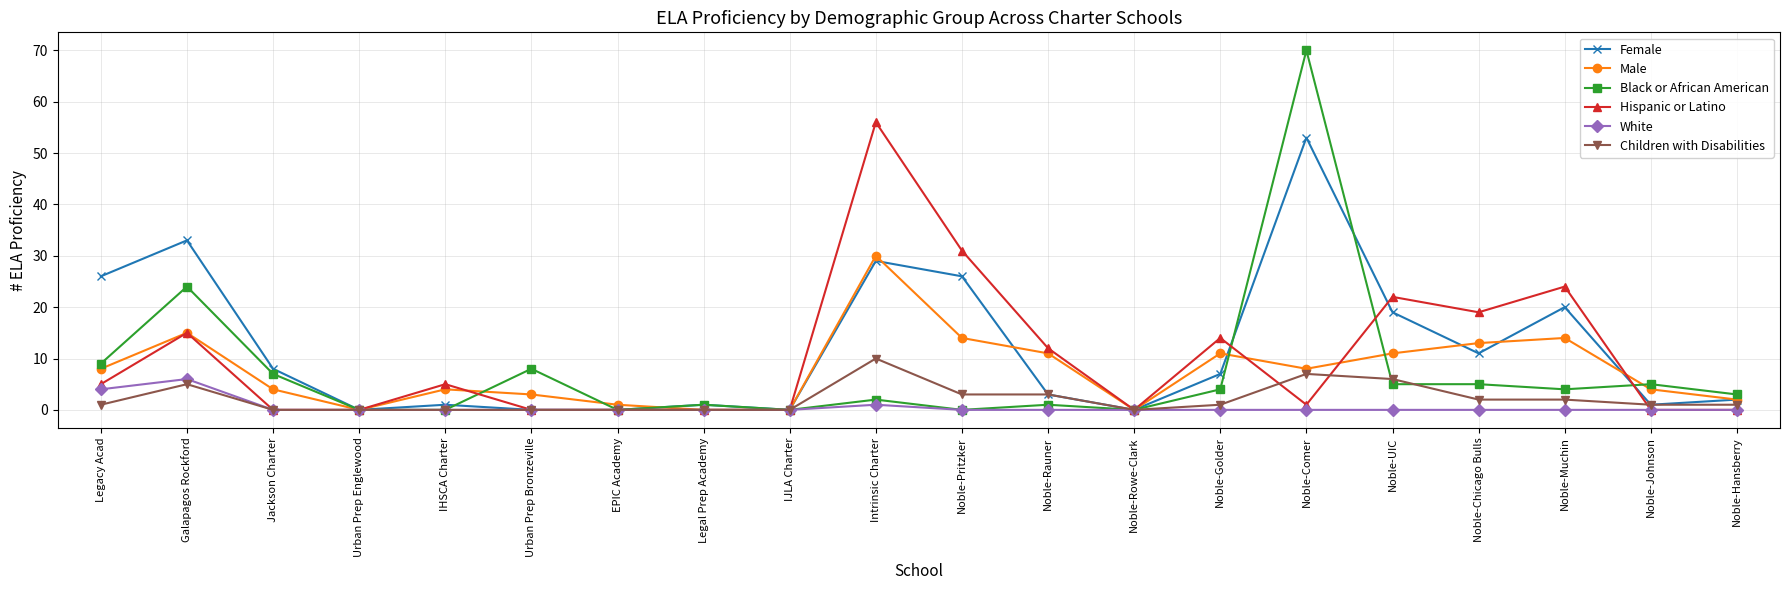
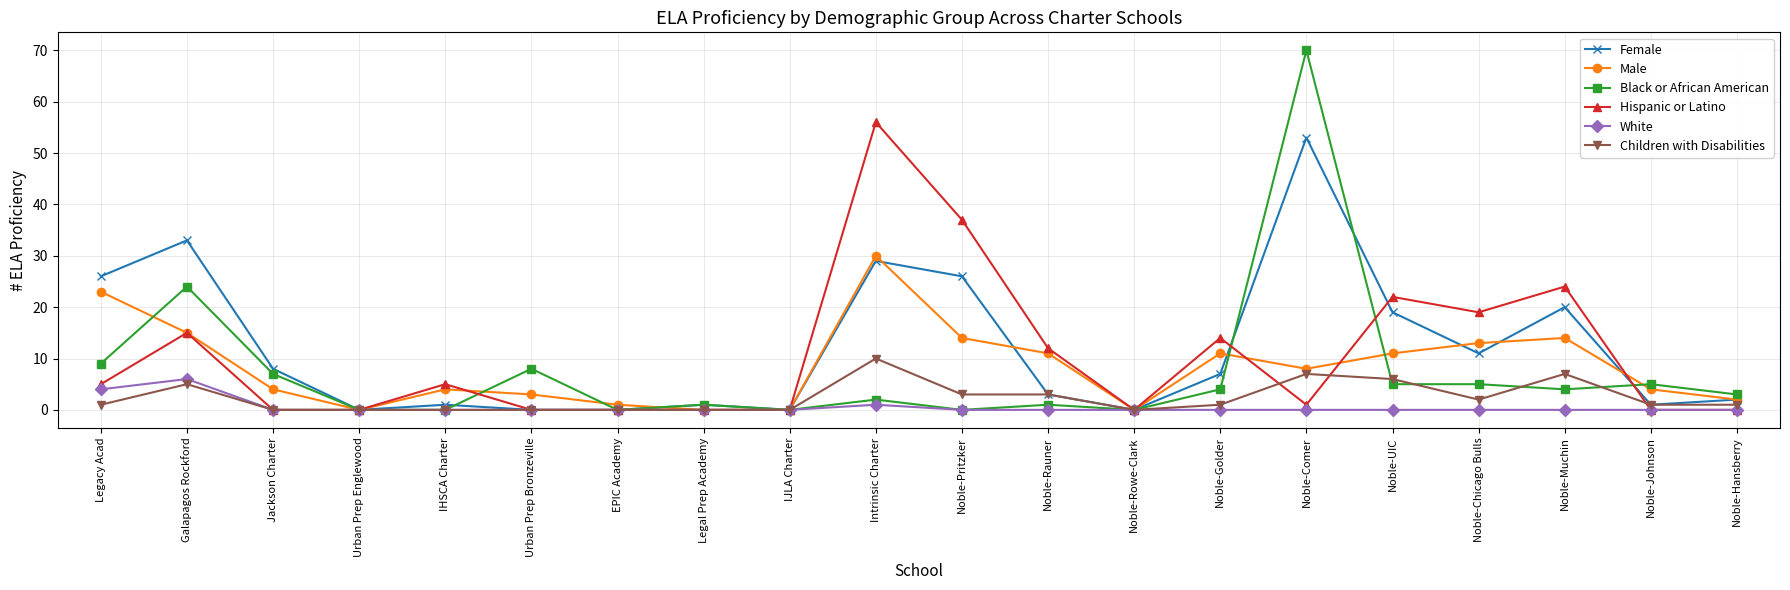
  {
    "Female": {
      "Legacy Acad": 26,
      "Galapagos Rockford": 33,
      "Jackson Charter": 8,
      "IHSCA Charter": 1,
      "Intrinsic Charter": 29,
      "Noble-Pritzker": 26,
      "Noble-Golder": 7,
      "Noble-Comer": 53,
      "Noble-UIC": 19,
      "Noble-Chicago Bulls": 11,
      "Noble-Muchin": 20
    },
    "Male": {
-     "Legacy Acad": 8,
+     "Legacy Acad": 23,
      "Jackson Charter": 4,
      "IHSCA Charter": 4,
      "Urban Prep Bronzeville": 3,
      "EPIC Academy": 1,
      "Intrinsic Charter": 30,
      "Noble-Pritzker": 14,
      "Noble-Rauner": 11,
      "Noble-Golder": 11,
      "Noble-Comer": 8,
      "Noble-UIC": 11,
      "Noble-Chicago Bulls": 13,
      "Noble-Muchin": 14,
      "Noble-Johnson": 4
    },
    "Black or African American": {
      "Legacy Acad": 9,
      "Galapagos Rockford": 24,
      "Jackson Charter": 7,
      "Urban Prep Bronzeville": 8,
      "Intrinsic Charter": 2,
      "Noble-Rauner": 1,
      "Noble-Golder": 4,
      "Noble-Comer": 70,
      "Noble-UIC": 5,
      "Noble-Chicago Bulls": 5,
      "Noble-Muchin": 4,
      "Noble-Johnson": 5,
      "Noble-Hansberry": 3
    },
    "Hispanic or Latino": {
      "Legacy Acad": 5,
      "IHSCA Charter": 5,
      "Intrinsic Charter": 56,
-     "Noble-Pritzker": 31,
+     "Noble-Pritzker": 37,
      "Noble-Rauner": 12,
      "Noble-Golder": 14,
      "Noble-Comer": 1,
      "Noble-UIC": 22,
      "Noble-Chicago Bulls": 19,
      "Noble-Muchin": 24
    },
    "White": {
      "Legacy Acad": 4,
      "Galapagos Rockford": 6,
      "Intrinsic Charter": 1,
      "Noble-Rauner": 0,
      "Noble-Golder": 0,
      "Noble-Comer": 0,
      "Noble-UIC": 0,
      "Noble-Chicago Bulls": 0,
      "Noble-Muchin": 0
    },
    "Children with Disabilities": {
      "Legacy Acad": 1,
      "Galapagos Rockford": 5,
      "Intrinsic Charter": 10,
      "Noble-Pritzker": 3,
      "Noble-Golder": 1,
      "Noble-Comer": 7,
      "Noble-UIC": 6,
      "Noble-Chicago Bulls": 2,
-     "Noble-Muchin": 2,
+     "Noble-Muchin": 7,
      "Noble-Hansberry": 1
    }
  }
